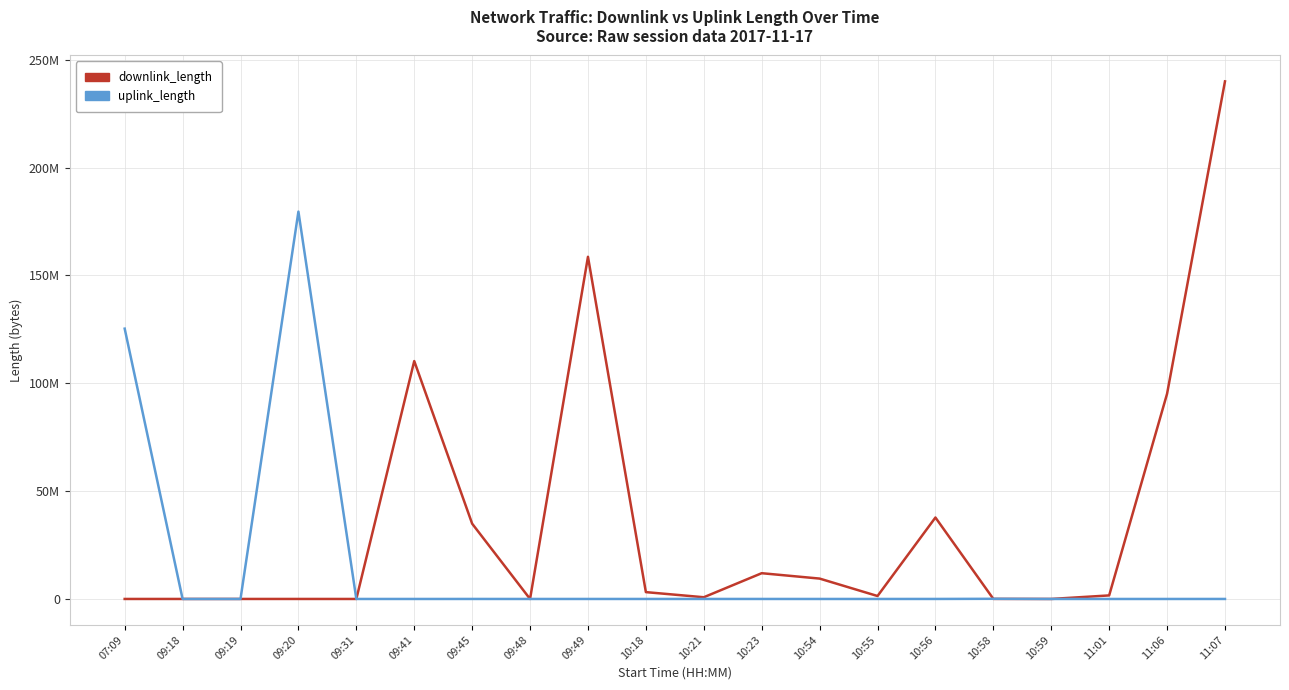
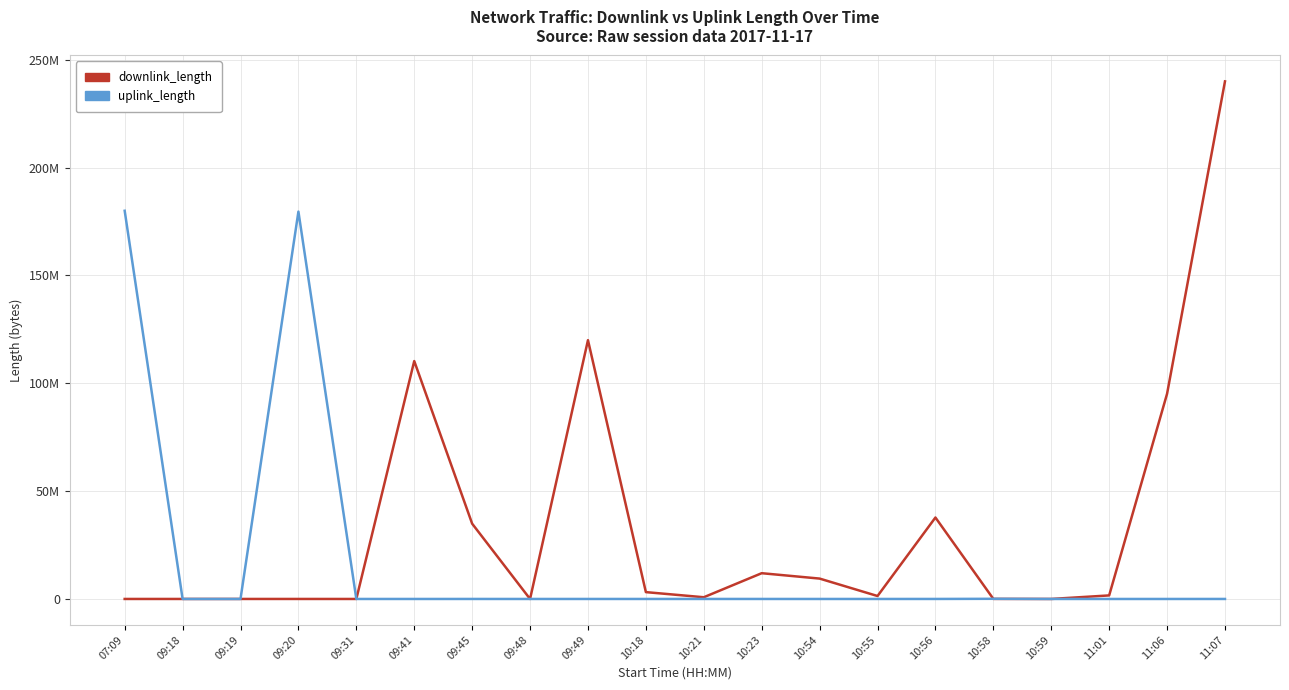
  {
    "downlink_length": {
      "07:09": 0,
      "09:20": 0,
      "09:41": 110000000,
      "09:45": 35000000,
-     "09:49": 159000000,
+     "09:49": 120000000,
      "10:18": 3000000,
      "10:23": 12000000,
      "10:54": 9000000,
      "10:55": 1000000,
      "10:56": 38000000,
      "11:01": 2000000,
      "11:06": 95000000,
      "11:07": 240000000
    },
    "uplink_length": {
-     "07:09": 125000000,
+     "07:09": 180000000,
      "09:20": 180000000,
      "09:41": 0,
      "09:45": 0,
      "09:49": 0,
      "10:18": 0,
      "10:23": 0,
      "10:54": 0,
      "10:55": 0,
      "10:56": 0,
      "11:01": 0,
      "11:06": 0,
      "11:07": 0
    }
  }
